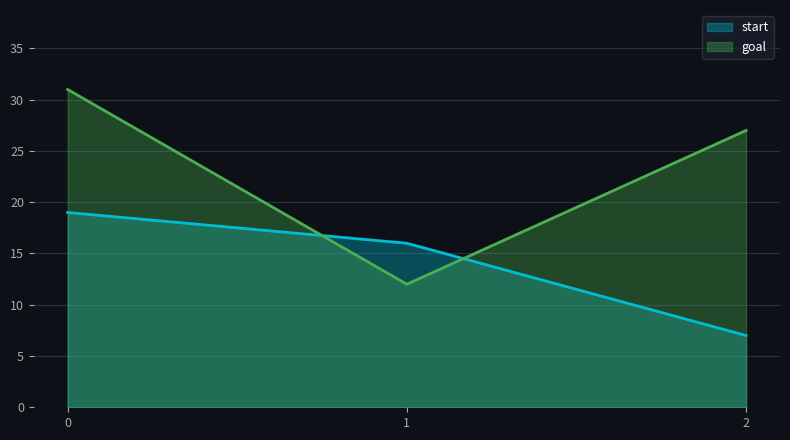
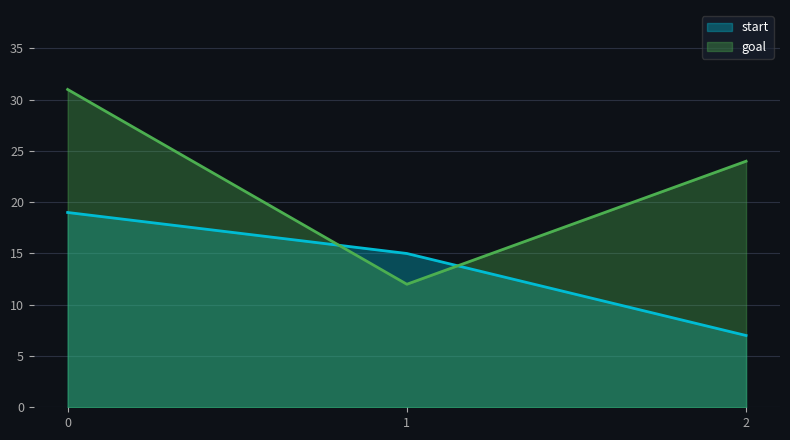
  {
    "start": {
      "0": 19,
-     "1": 16,
+     "1": 15,
      "2": 7
    },
    "goal": {
      "0": 31,
      "1": 12,
-     "2": 27
+     "2": 24
    }
  }
